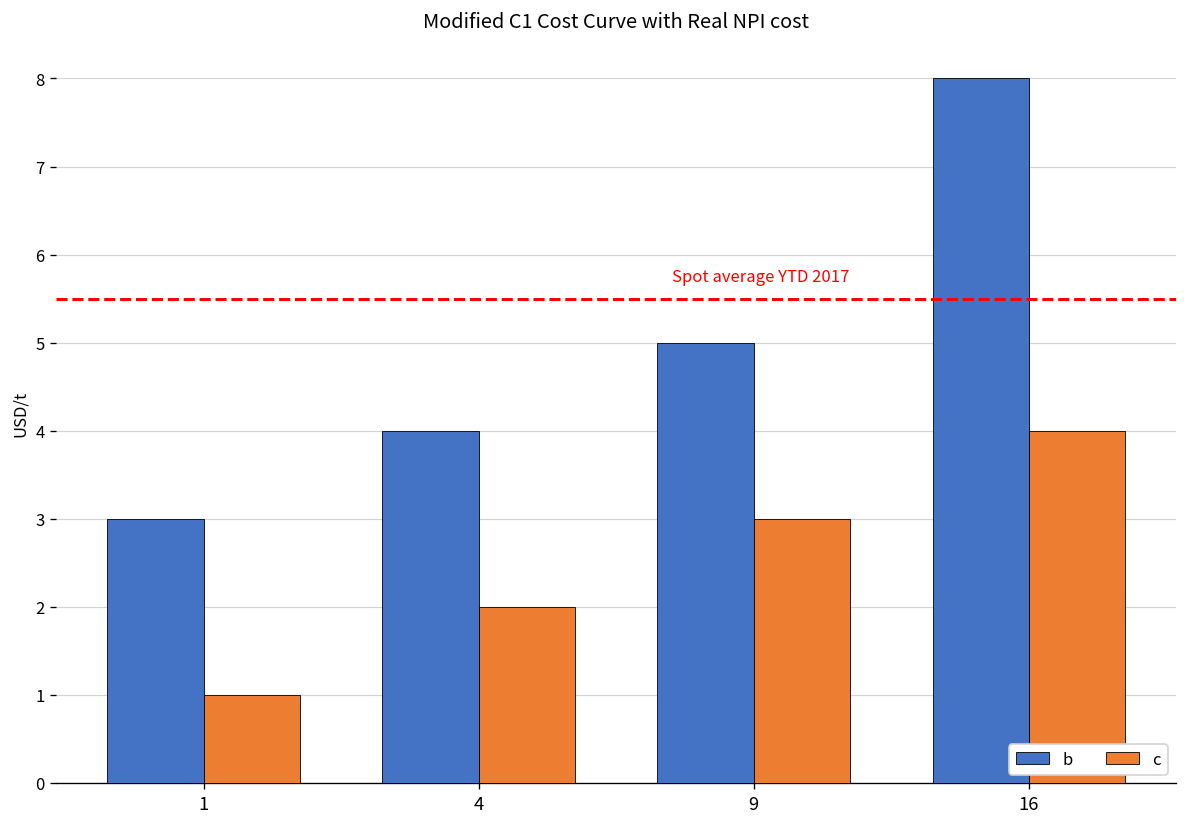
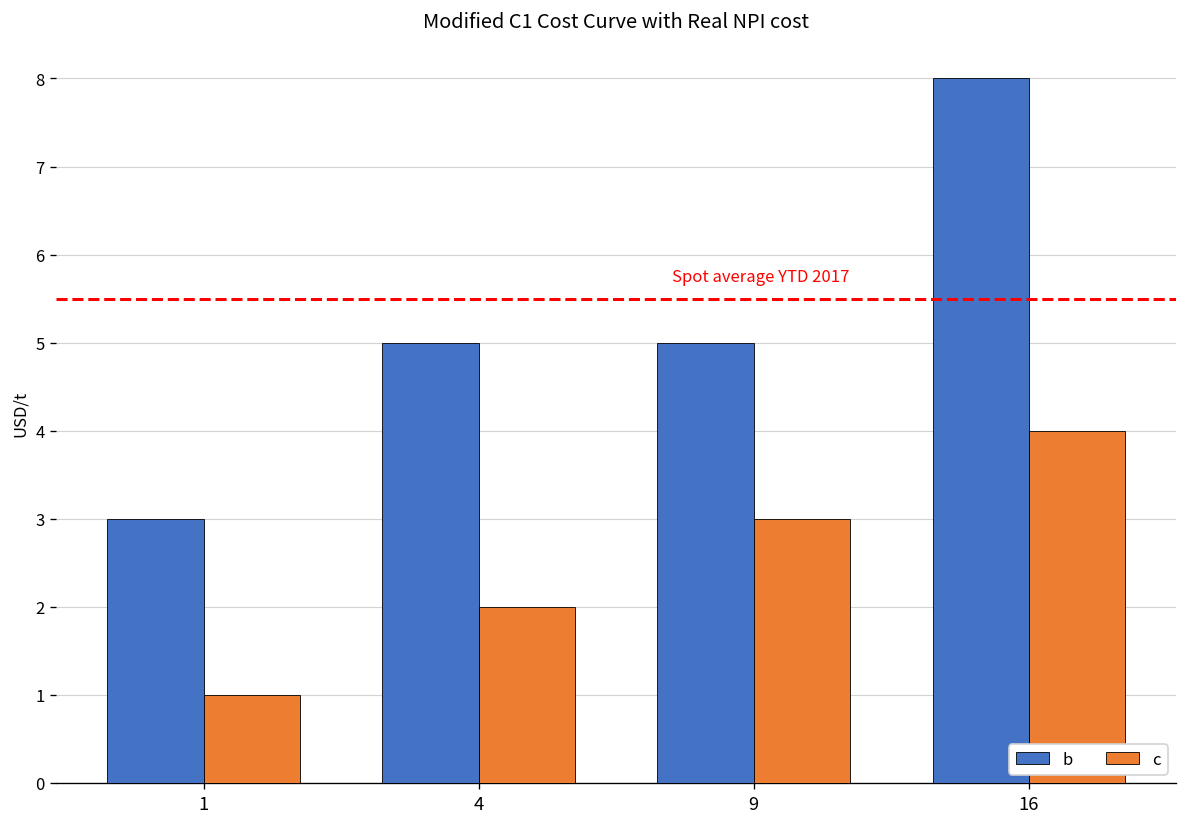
  {
    "b": {
      "1": 3,
-     "4": 4,
+     "4": 5,
      "9": 5,
      "16": 8
    },
    "c": {
      "1": 1,
      "4": 2,
      "9": 3,
      "16": 4
    }
  }
